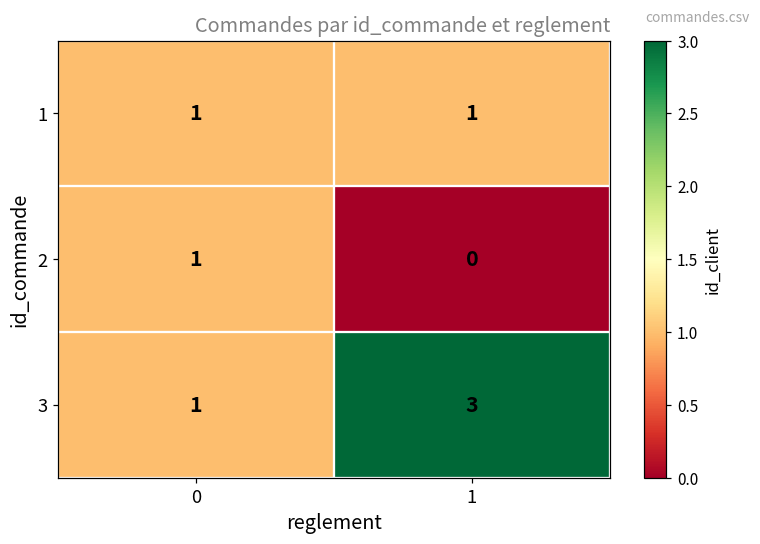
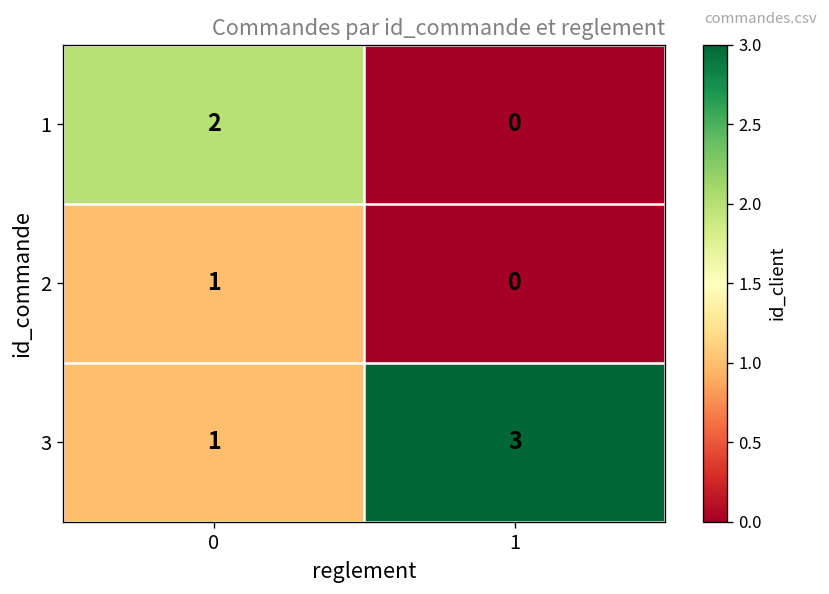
  {
    "1": {
-     "0": 1,
-     "1": 1
+     "0": 2,
+     "1": 0
    },
    "2": {
      "0": 1,
      "1": 0
    },
    "3": {
      "0": 1,
      "1": 3
    }
  }
